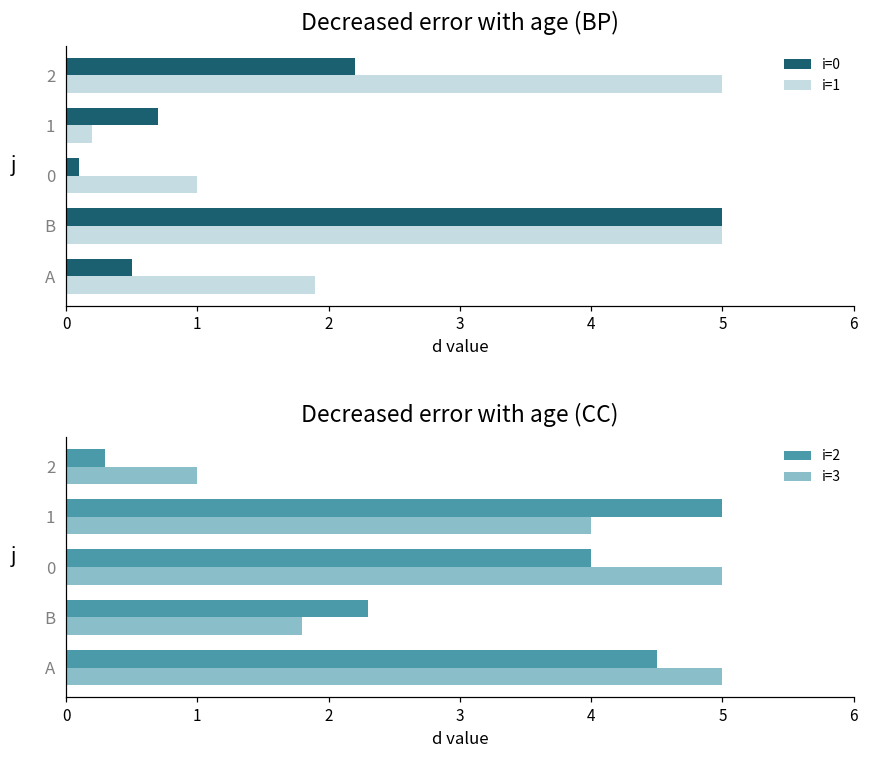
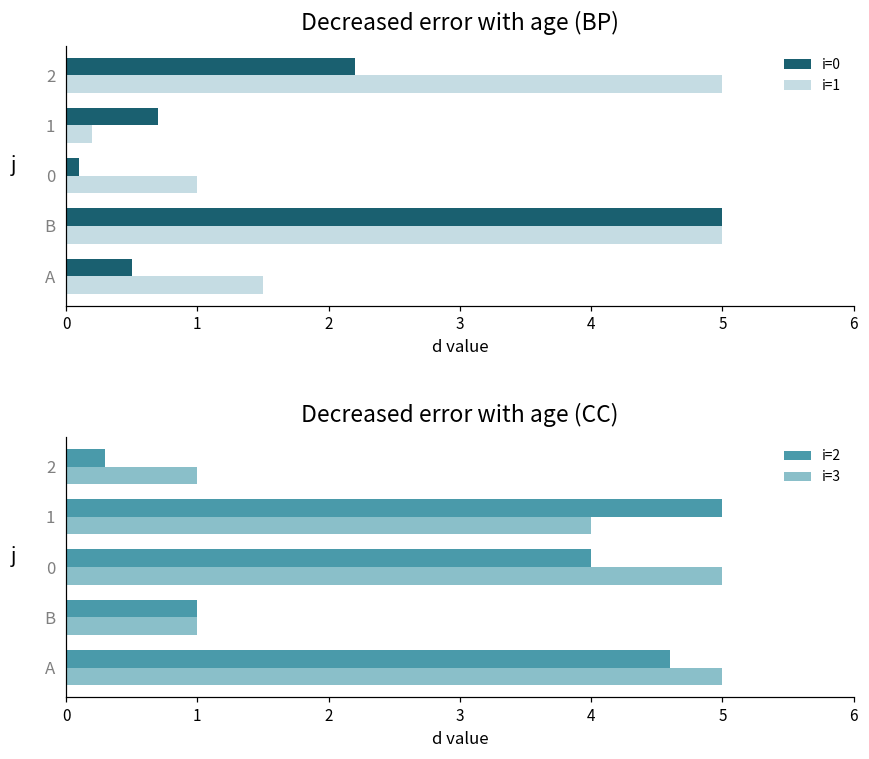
  {
    "Decreased error with age (BP)": {
      "i=0": {
        "2": 2.2,
        "1": 0.7,
        "0": 0.1,
        "B": 5.0,
        "A": 0.5
      },
      "i=1": {
        "2": 5.0,
        "1": 0.2,
        "0": 1.0,
        "B": 5.0,
-       "A": 1.9
+       "A": 1.5
      }
    },
    "Decreased error with age (CC)": {
      "i=2": {
        "2": 0.3,
        "1": 5.0,
        "0": 4.0,
-       "B": 2.3,
-       "A": 4.5
+       "B": 1.0,
+       "A": 4.6
      },
      "i=3": {
        "2": 1.0,
        "1": 4.0,
        "0": 5.0,
-       "B": 1.8,
+       "B": 1.0,
        "A": 5.0
      }
    }
  }
